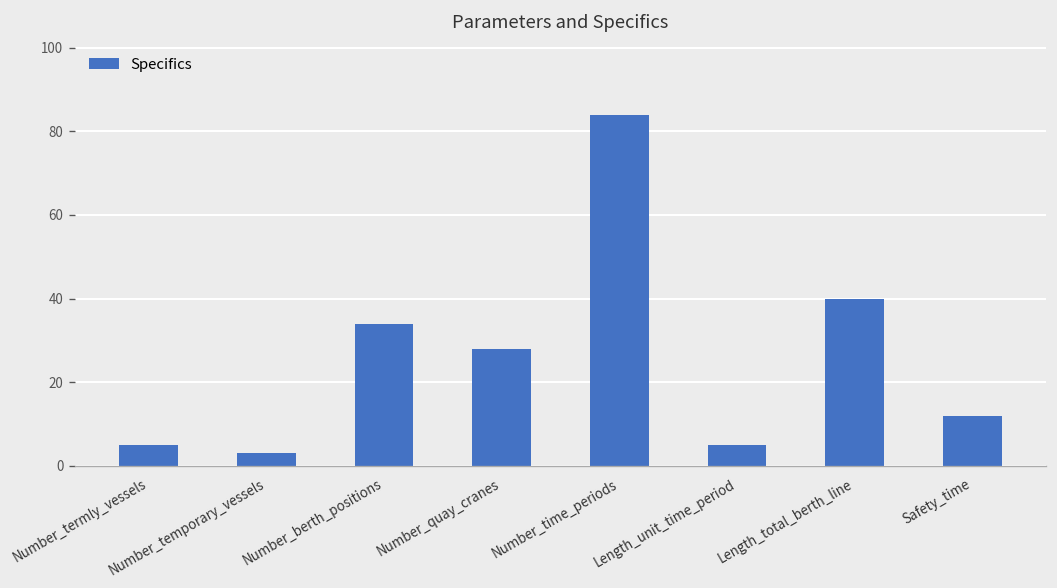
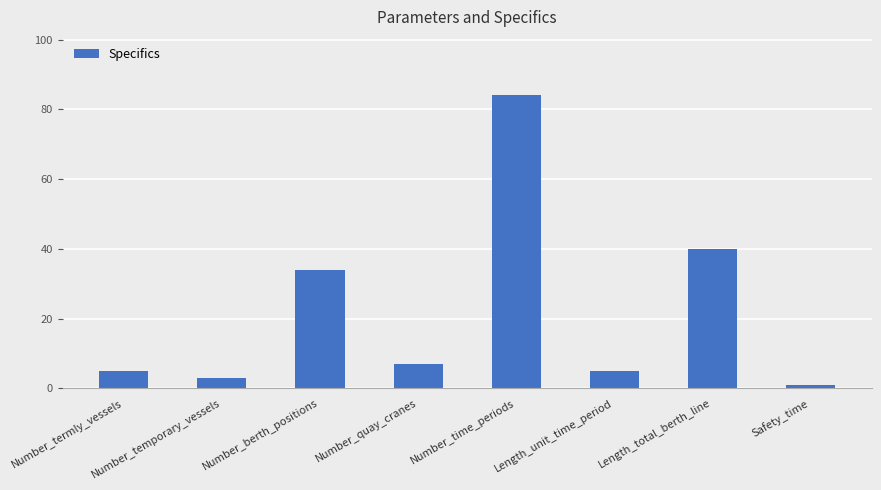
  {
    "Number_termly_vessels": 5,
    "Number_temporary_vessels": 3,
    "Number_berth_positions": 34,
-   "Number_quay_cranes": 28,
+   "Number_quay_cranes": 7,
    "Number_time_periods": 84,
    "Length_unit_time_period": 5,
    "Length_total_berth_line": 40,
-   "Safety_time": 12
+   "Safety_time": 1
  }
